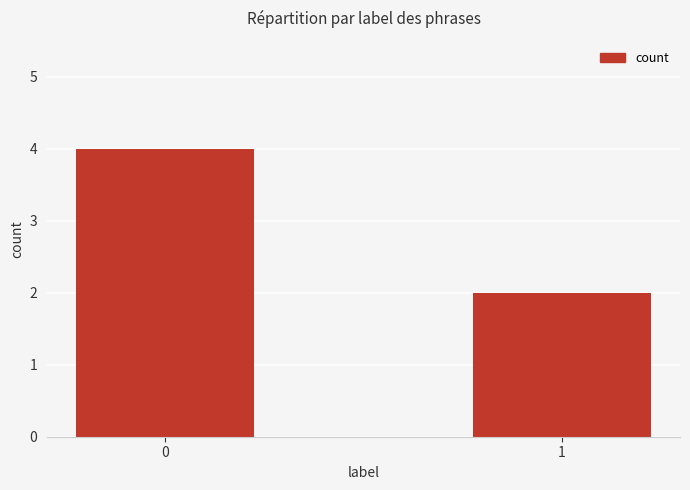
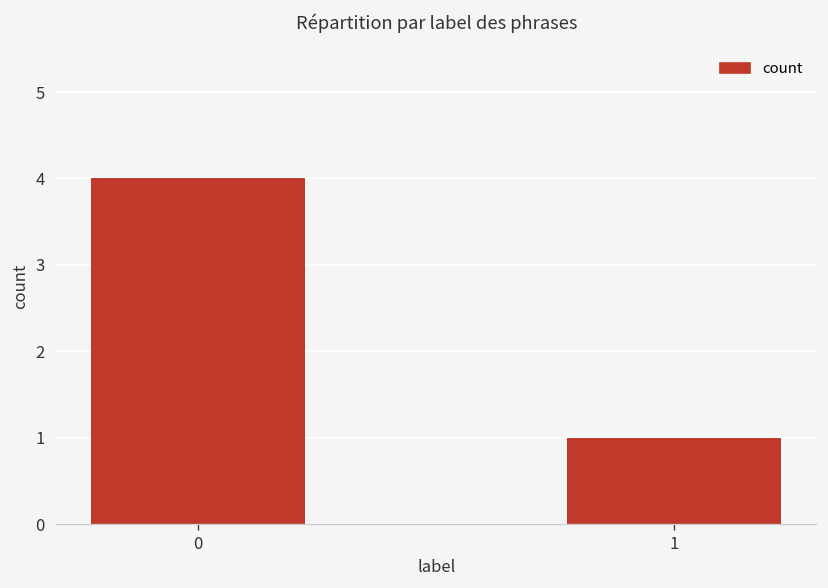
  {
    "0": 4,
-   "1": 2
+   "1": 1
  }
